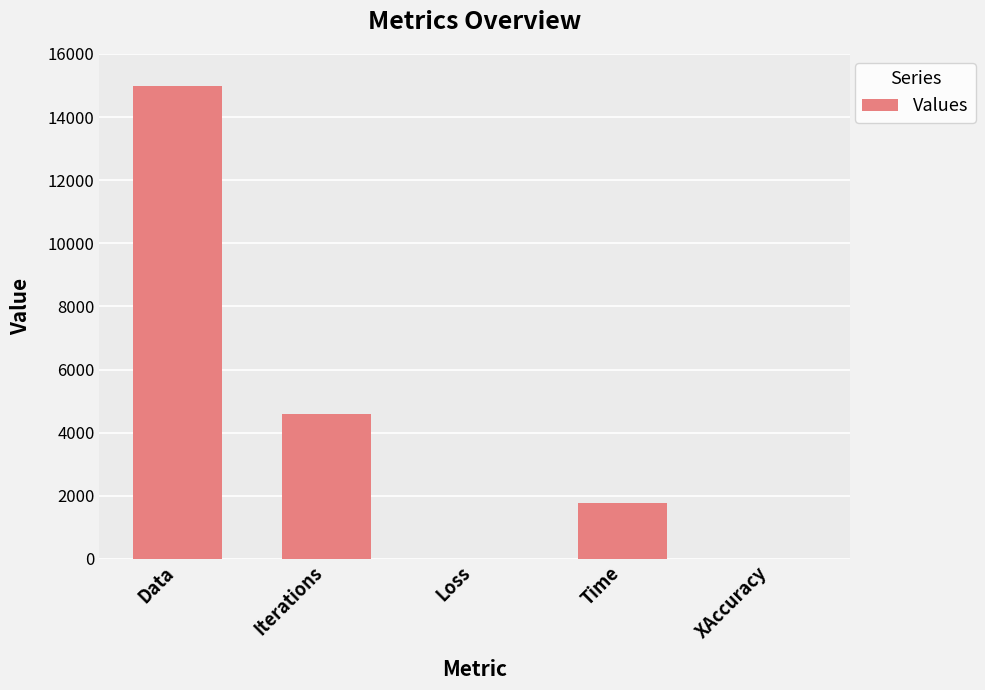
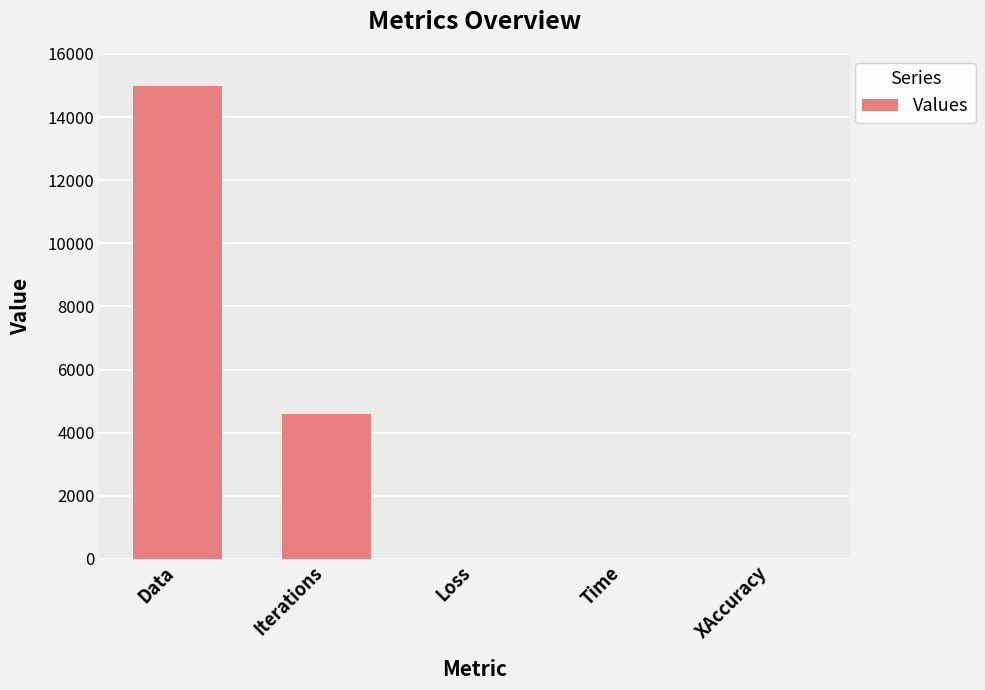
  {
    "Data": 15000,
    "Iterations": 4600,
-   "Time": 1800
+   "Time": 0
  }
